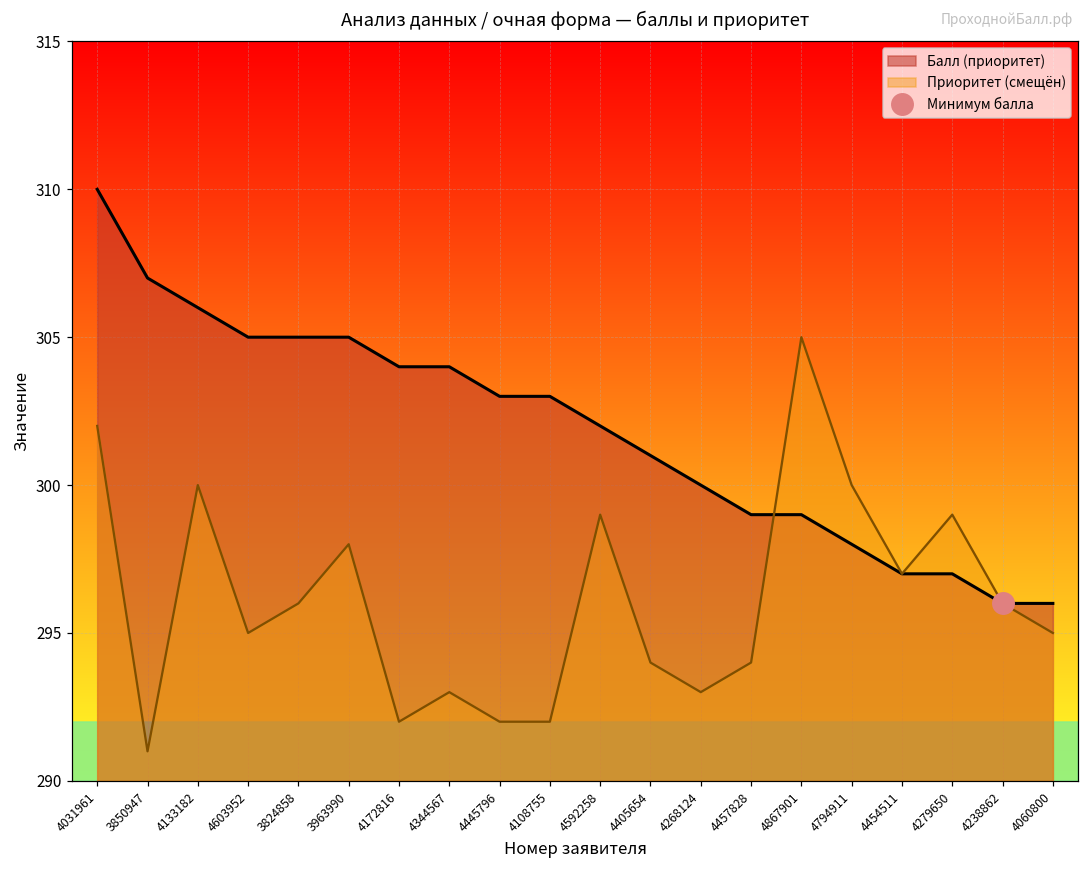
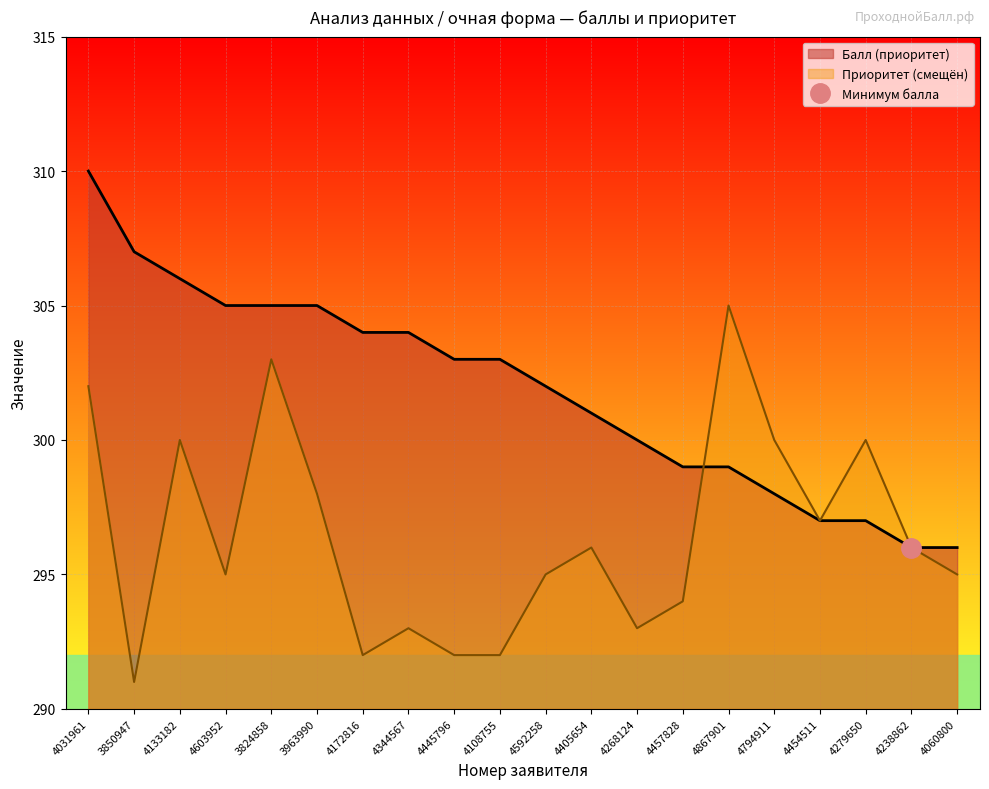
  {
    "Приоритет (смещён)": {
      "4031961": 302.0,
      "4133182": 300.0,
      "4603952": 295.0,
-     "3824858": 296.0,
+     "3824858": 303.0,
      "3963990": 298.0,
      "4344567": 293.0,
-     "4592258": 299.0,
-     "4405654": 294.0,
+     "4592258": 295.0,
+     "4405654": 296.0,
      "4268124": 293.0,
      "4457828": 294.0,
      "4867901": 305.0,
      "4794911": 300.0,
-     "4279650": 299.0,
+     "4279650": 300.0,
      "4060800": 295.0
    }
  }
